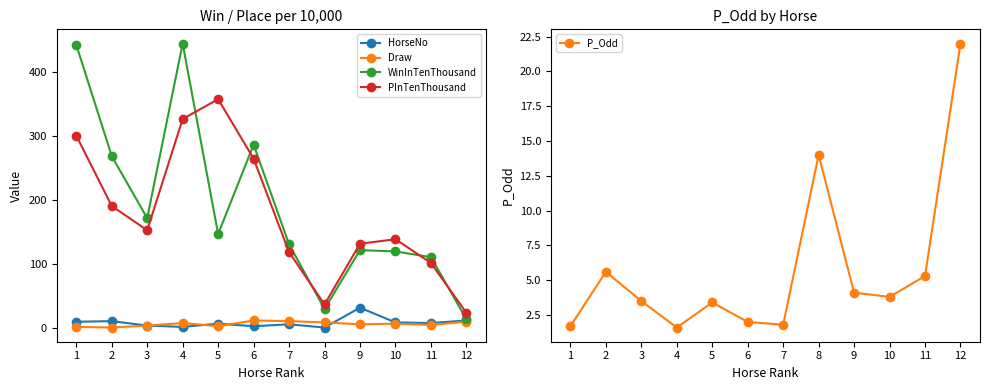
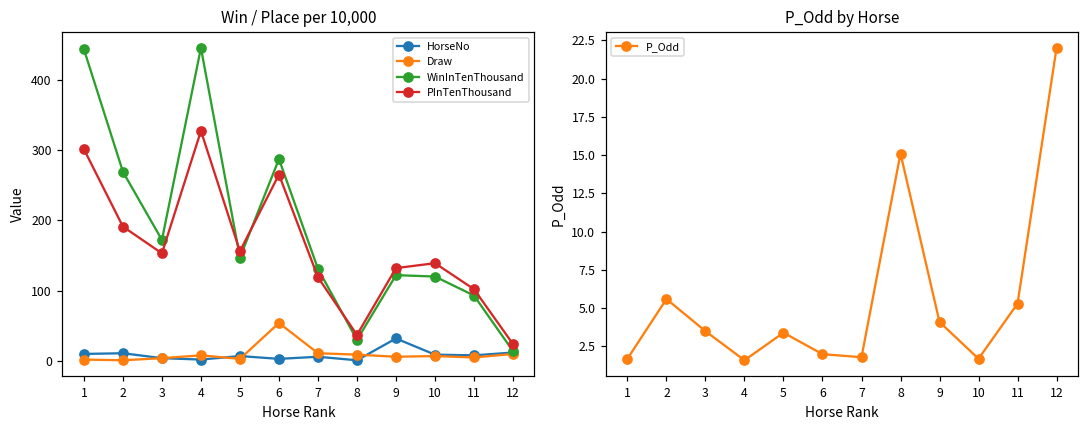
  {
    "Win / Place per 10,000": {
      "HorseNo": {
        "1": 10,
        "2": 10,
        "4": 0,
        "6": 0,
        "7": 10,
        "8": 0,
        "9": 30
      },
      "Draw": {
        "1": 0,
        "2": 0,
        "4": 10,
-       "6": 10,
+       "6": 50,
        "7": 10,
        "8": 10,
        "9": 10
      },
      "WinInTenThousand": {
        "1": 440,
        "2": 270,
        "3": 170,
        "4": 450,
        "5": 150,
        "6": 290,
        "7": 130,
        "8": 30,
        "9": 120,
        "10": 120,
-       "11": 110
+       "11": 90
      },
      "PInTenThousand": {
        "1": 300,
        "2": 190,
        "3": 150,
        "4": 330,
-       "5": 360,
+       "5": 160,
        "6": 270,
        "7": 120,
        "8": 40,
        "9": 130,
        "10": 140,
        "11": 100,
        "12": 20
      }
    },
    "P_Odd by Horse": {
      "1": 1.7,
      "2": 5.6,
      "3": 3.5,
      "4": 1.6,
      "5": 3.4,
      "6": 2.0,
      "7": 1.8,
-     "8": 14.0,
+     "8": 15.1,
      "9": 4.1,
-     "10": 3.8,
+     "10": 1.7,
      "11": 5.3,
      "12": 22.0
    }
  }
